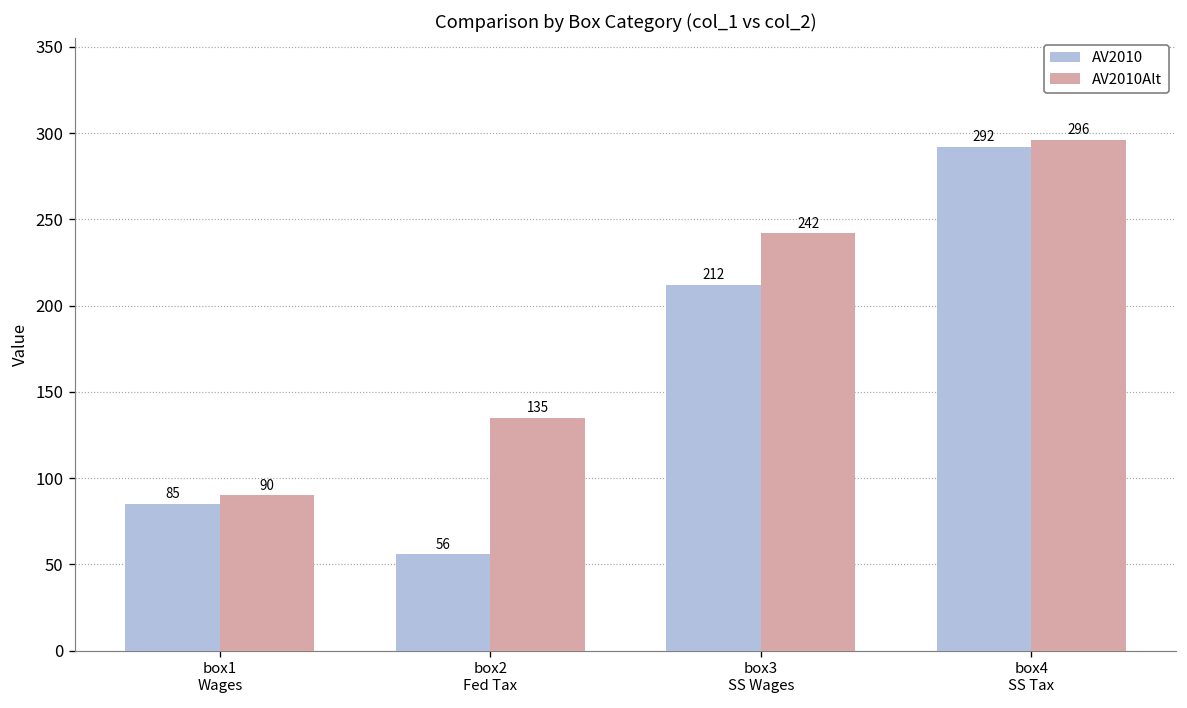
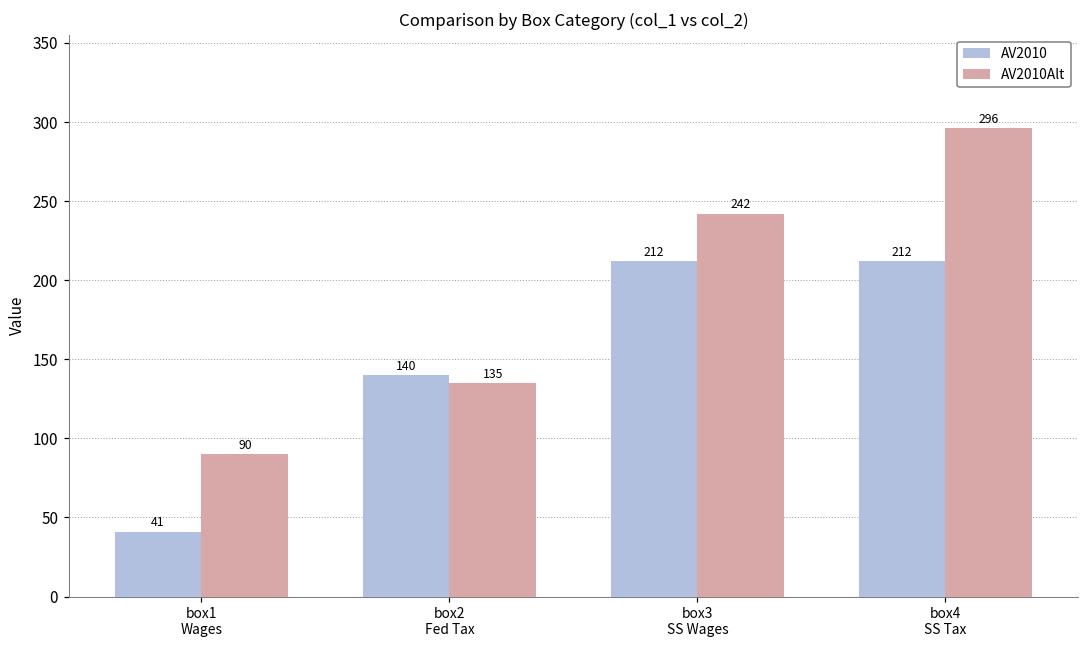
  {
    "AV2010": {
-     "box1 Wages": 85,
-     "box2 Fed Tax": 56,
+     "box1 Wages": 41,
+     "box2 Fed Tax": 140,
      "box3 SS Wages": 212,
-     "box4 SS Tax": 292
+     "box4 SS Tax": 212
    },
    "AV2010Alt": {
      "box1 Wages": 90,
      "box2 Fed Tax": 135,
      "box3 SS Wages": 242,
      "box4 SS Tax": 296
    }
  }
